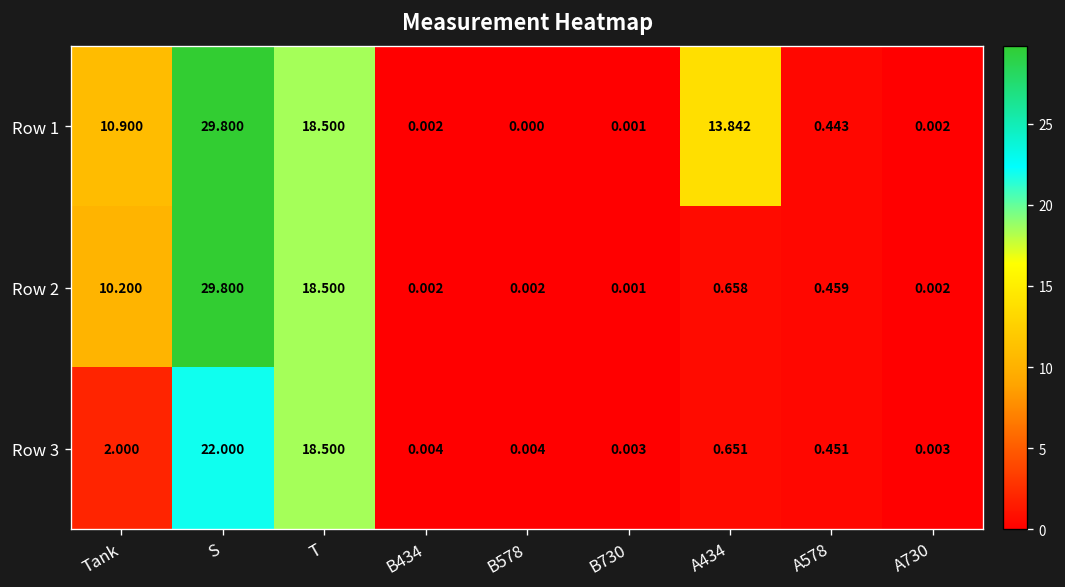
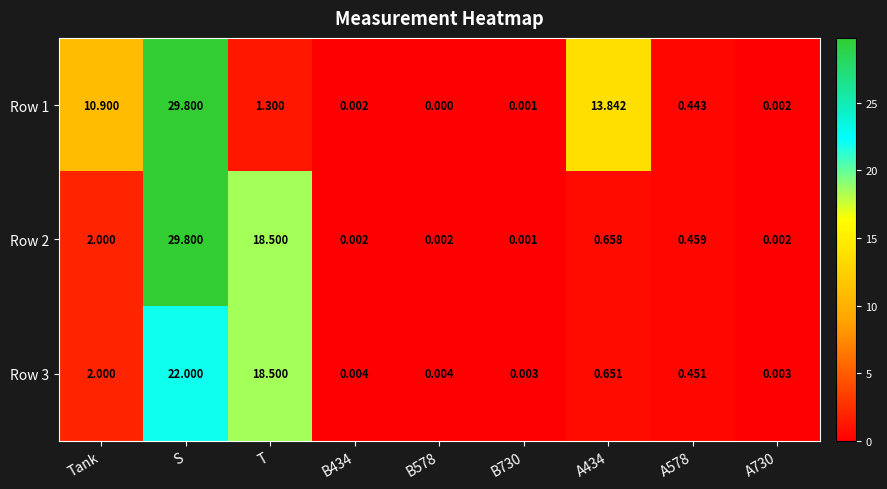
  {
    "Row 1": {
      "Tank": 10.900,
      "S": 29.800,
-     "T": 18.500,
+     "T": 1.300,
      "B434": 0.002,
      "B578": 0.000,
      "B730": 0.001,
      "A434": 13.842,
      "A578": 0.443,
      "A730": 0.002
    },
    "Row 2": {
-     "Tank": 10.200,
+     "Tank": 2.000,
      "S": 29.800,
      "T": 18.500,
      "B434": 0.002,
      "B578": 0.002,
      "B730": 0.001,
      "A434": 0.658,
      "A578": 0.459,
      "A730": 0.002
    },
    "Row 3": {
      "Tank": 2.000,
      "S": 22.000,
      "T": 18.500,
      "B434": 0.004,
      "B578": 0.004,
      "B730": 0.003,
      "A434": 0.651,
      "A578": 0.451,
      "A730": 0.003
    }
  }
